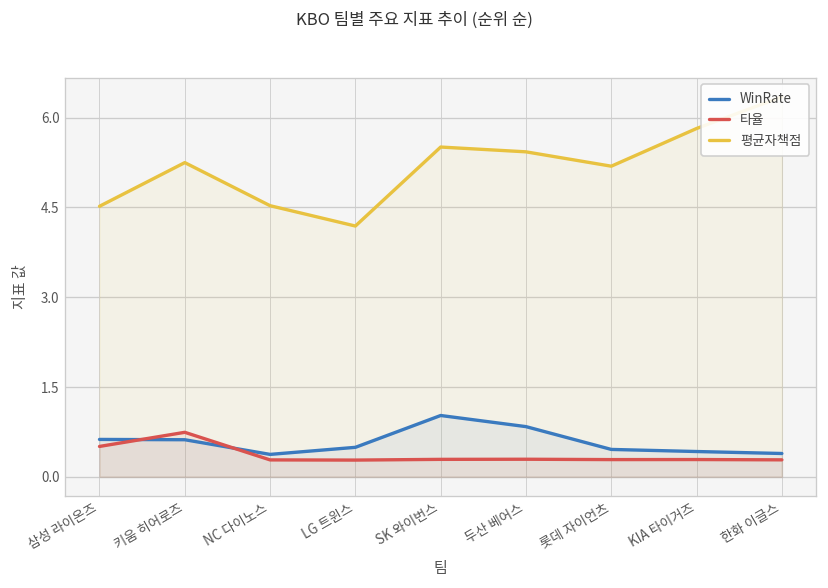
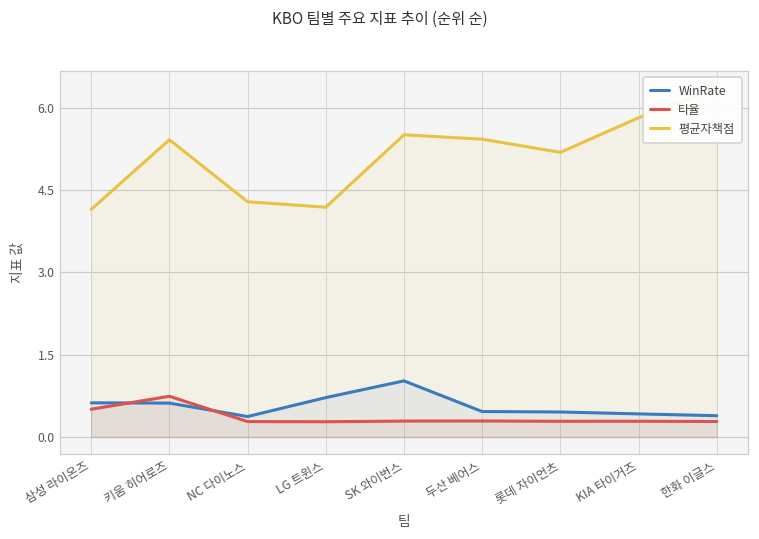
  {
    "WinRate": {
      "삼성 라이온즈": 0.6,
      "키움 히어로즈": 0.6,
      "NC 다이노스": 0.4,
-     "LG 트윈스": 0.5,
+     "LG 트윈스": 0.7,
      "SK 와이번스": 1.0,
-     "두산 베어스": 0.8,
+     "두산 베어스": 0.5,
      "롯데 자이언츠": 0.5,
      "KIA 타이거즈": 0.4,
      "한화 이글스": 0.4
    },
    "타율": {
      "삼성 라이온즈": 0.5,
      "키움 히어로즈": 0.7,
      "NC 다이노스": 0.3,
      "LG 트윈스": 0.3,
      "SK 와이번스": 0.3,
      "두산 베어스": 0.3,
      "롯데 자이언츠": 0.3,
      "KIA 타이거즈": 0.3,
      "한화 이글스": 0.3
    },
    "평균자책점": {
-     "삼성 라이온즈": 4.5,
-     "키움 히어로즈": 5.3,
-     "NC 다이노스": 4.5,
+     "삼성 라이온즈": 4.2,
+     "키움 히어로즈": 5.4,
+     "NC 다이노스": 4.3,
      "LG 트윈스": 4.2,
      "SK 와이번스": 5.5,
      "두산 베어스": 5.4,
      "롯데 자이언츠": 5.2,
      "KIA 타이거즈": 5.8
    }
  }
